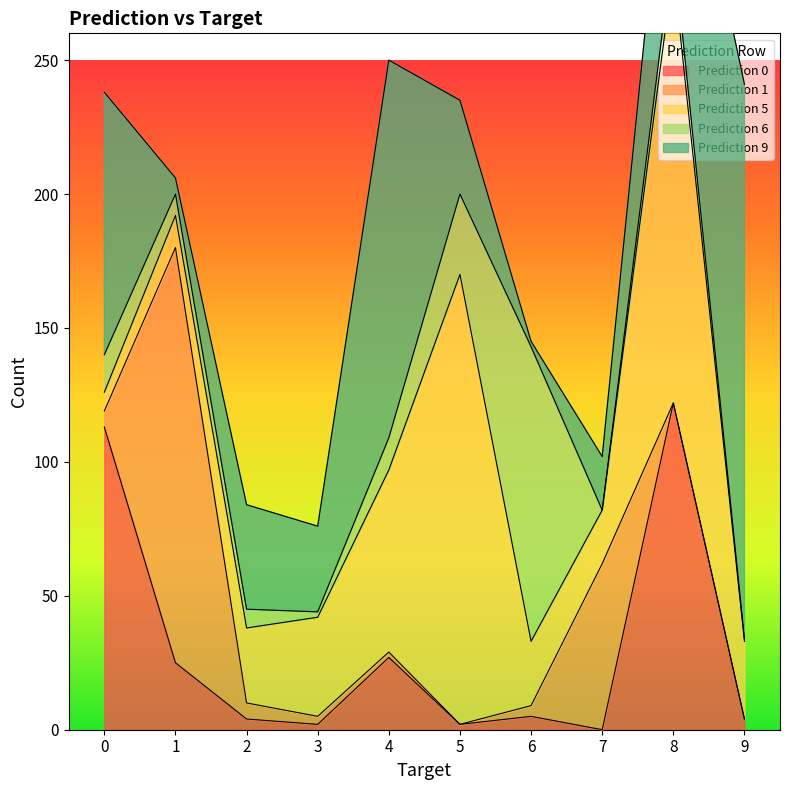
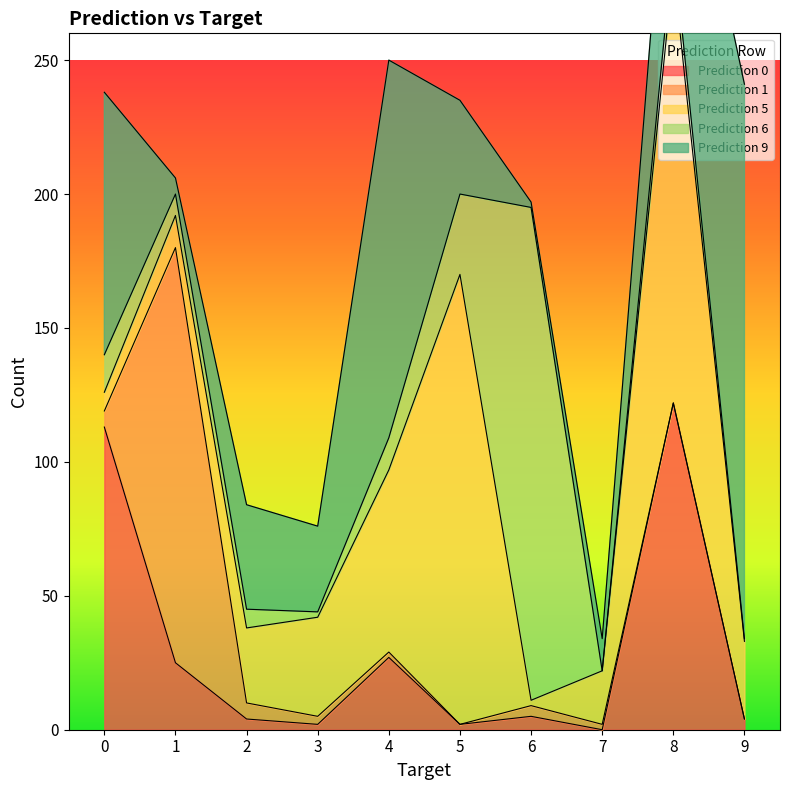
  {
    "Prediction 0": {
      "0": 113,
      "1": 25,
      "2": 4,
      "3": 2,
      "4": 27,
      "6": 5,
      "7": 0
    },
    "Prediction 1": {
      "0": 6,
      "1": 155,
      "2": 6,
      "3": 3,
      "4": 2,
      "6": 4,
-     "7": 62
+     "7": 2
    },
    "Prediction 5": {
      "0": 7,
      "1": 12,
      "2": 28,
      "3": 37,
      "4": 68,
      "5": 168,
-     "6": 24,
+     "6": 2,
      "9": 29
    },
    "Prediction 6": {
      "0": 14,
      "1": 8,
      "2": 7,
      "3": 2,
      "4": 12,
      "5": 30,
-     "6": 110,
+     "6": 184,
      "9": 1
    },
    "Prediction 9": {
      "0": 98,
      "1": 6,
      "2": 39,
      "3": 32,
      "4": 141,
      "5": 35,
      "6": 2,
-     "7": 20
+     "7": 12
    }
  }
